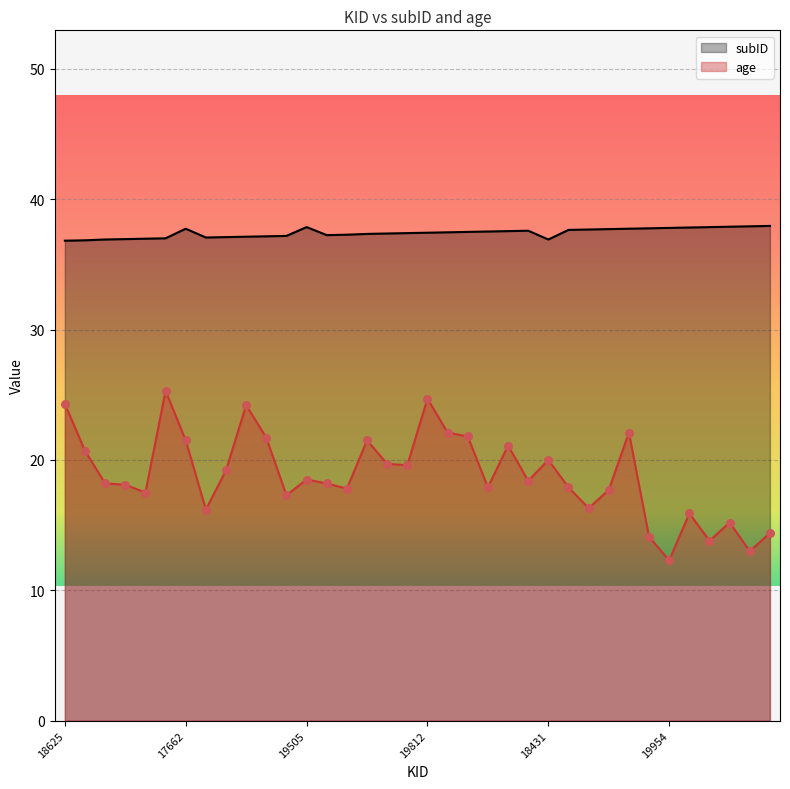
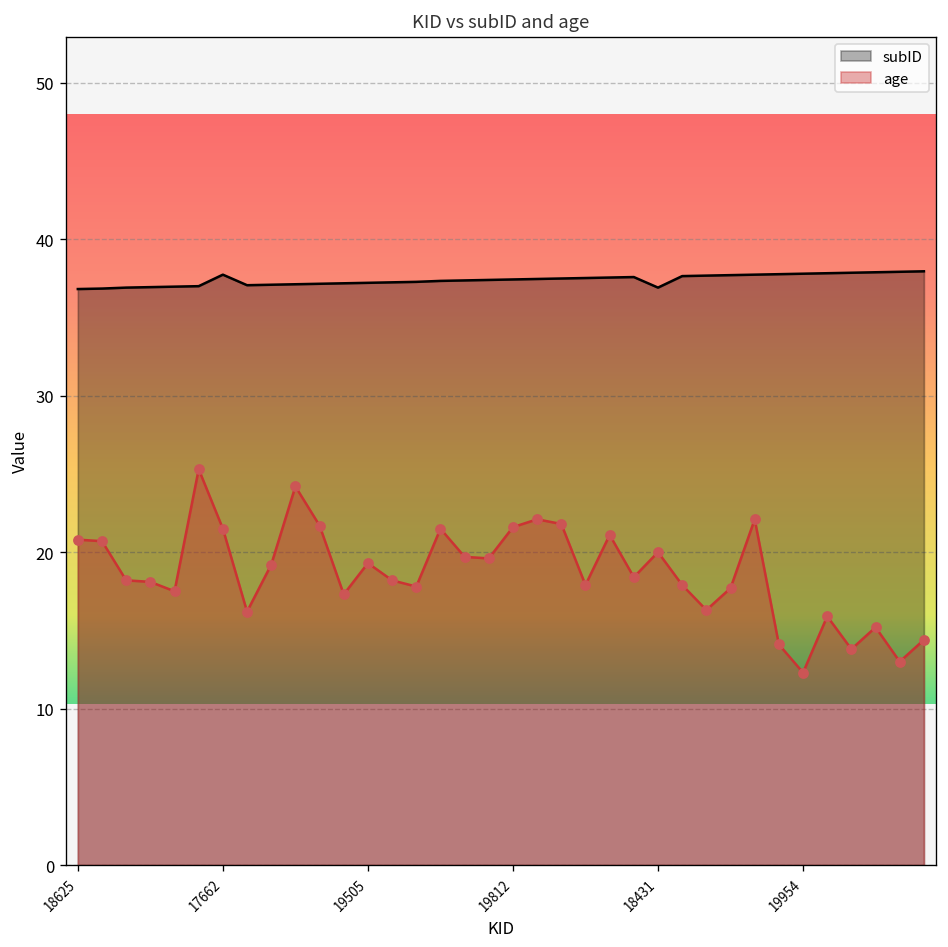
  {
    "subID": {
      "18625": 36.8,
      "17662": 37.7,
-     "19505": 37.9,
+     "19505": 37.2,
      "19812": 37.4,
      "18431": 36.9,
      "19954": 37.8
    },
    "age": {
-     "18625": 24.3,
+     "18625": 20.8,
      "17662": 21.5,
-     "19505": 18.5,
-     "19812": 24.7,
+     "19505": 19.3,
+     "19812": 21.6,
      "18431": 20.0,
      "19954": 12.3
    }
  }
